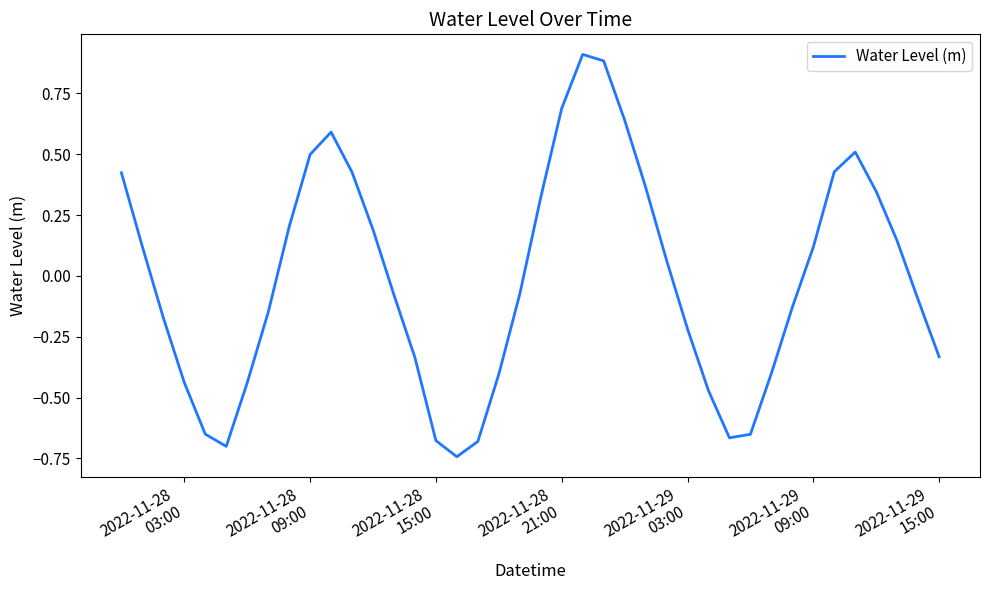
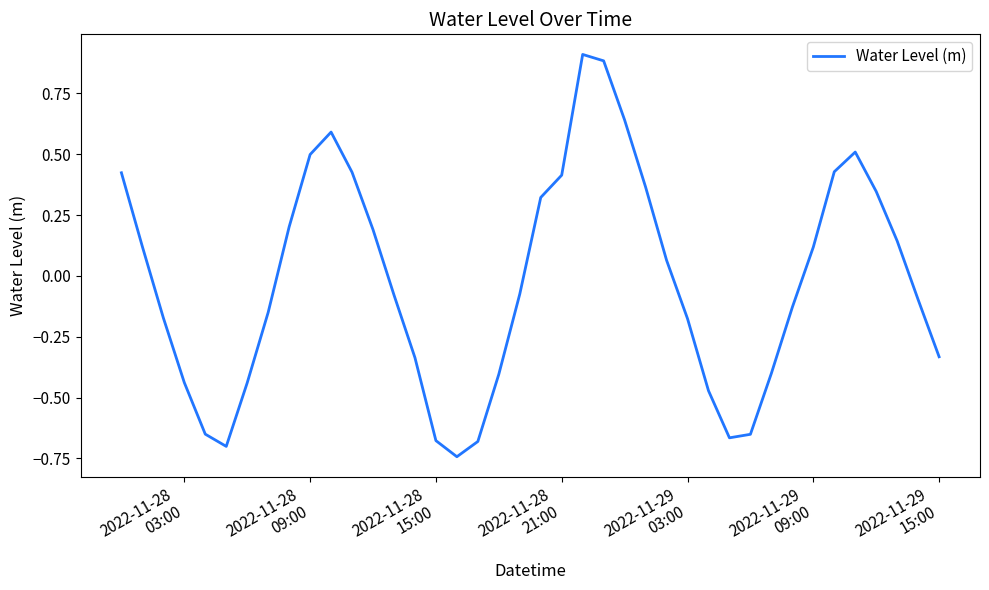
  {
    "2022-11-28 03:00": -0.44,
    "2022-11-28 09:00": 0.50,
    "2022-11-28 15:00": -0.68,
-   "2022-11-28 21:00": 0.69,
-   "2022-11-29 03:00": -0.22,
+   "2022-11-28 21:00": 0.41,
+   "2022-11-29 03:00": -0.18,
    "2022-11-29 09:00": 0.12,
    "2022-11-29 15:00": -0.33
  }
